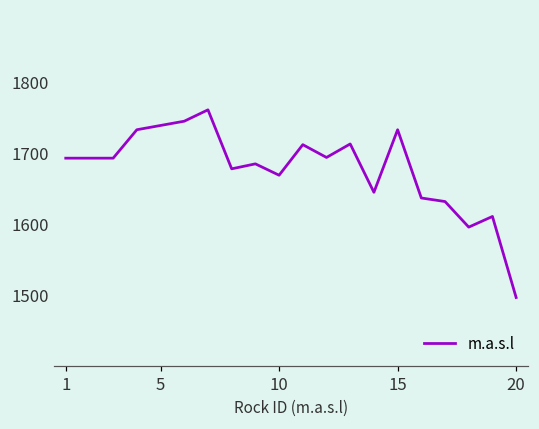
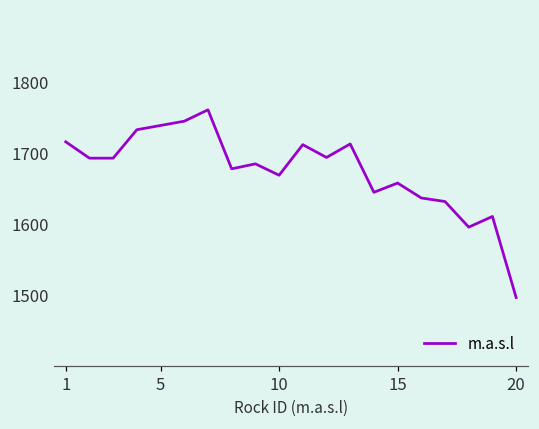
  {
-   "1": 1690,
+   "1": 1720,
    "5": 1740,
    "10": 1670,
-   "15": 1730,
+   "15": 1660,
    "20": 1500
  }
